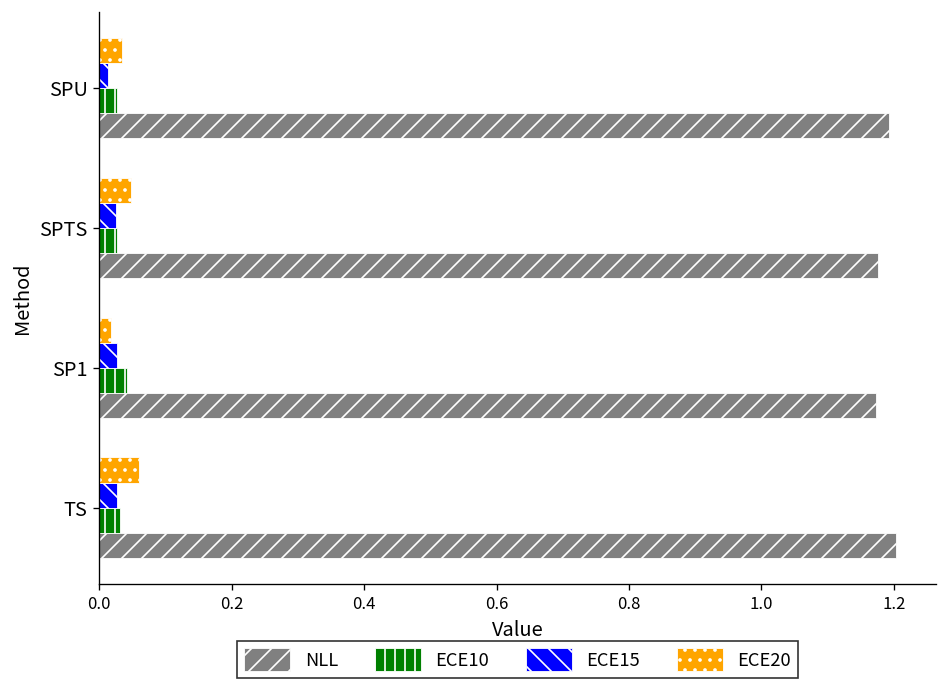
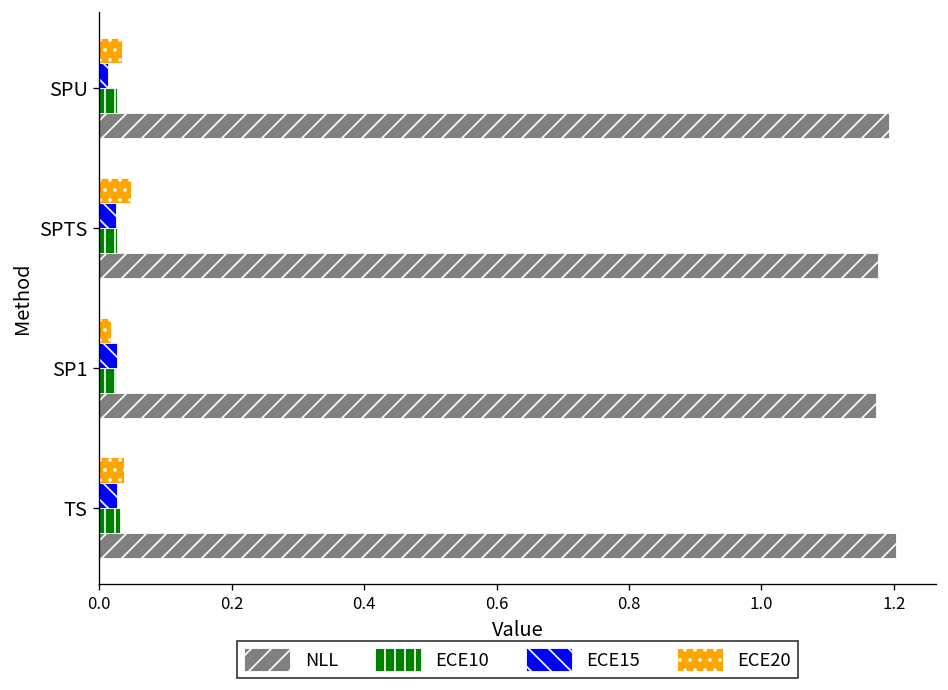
  {
    "NLL": {
      "SPU": 1.19,
      "SPTS": 1.18,
      "SP1": 1.17,
      "TS": 1.20
    },
    "ECE10": {
      "SPU": 0.03,
      "SPTS": 0.03,
-     "SP1": 0.04,
+     "SP1": 0.03,
      "TS": 0.03
    },
    "ECE15": {
      "SPU": 0.01,
      "SPTS": 0.02,
      "SP1": 0.03,
      "TS": 0.03
    },
    "ECE20": {
      "SPU": 0.03,
      "SPTS": 0.05,
      "SP1": 0.02,
-     "TS": 0.06
+     "TS": 0.04
    }
  }
